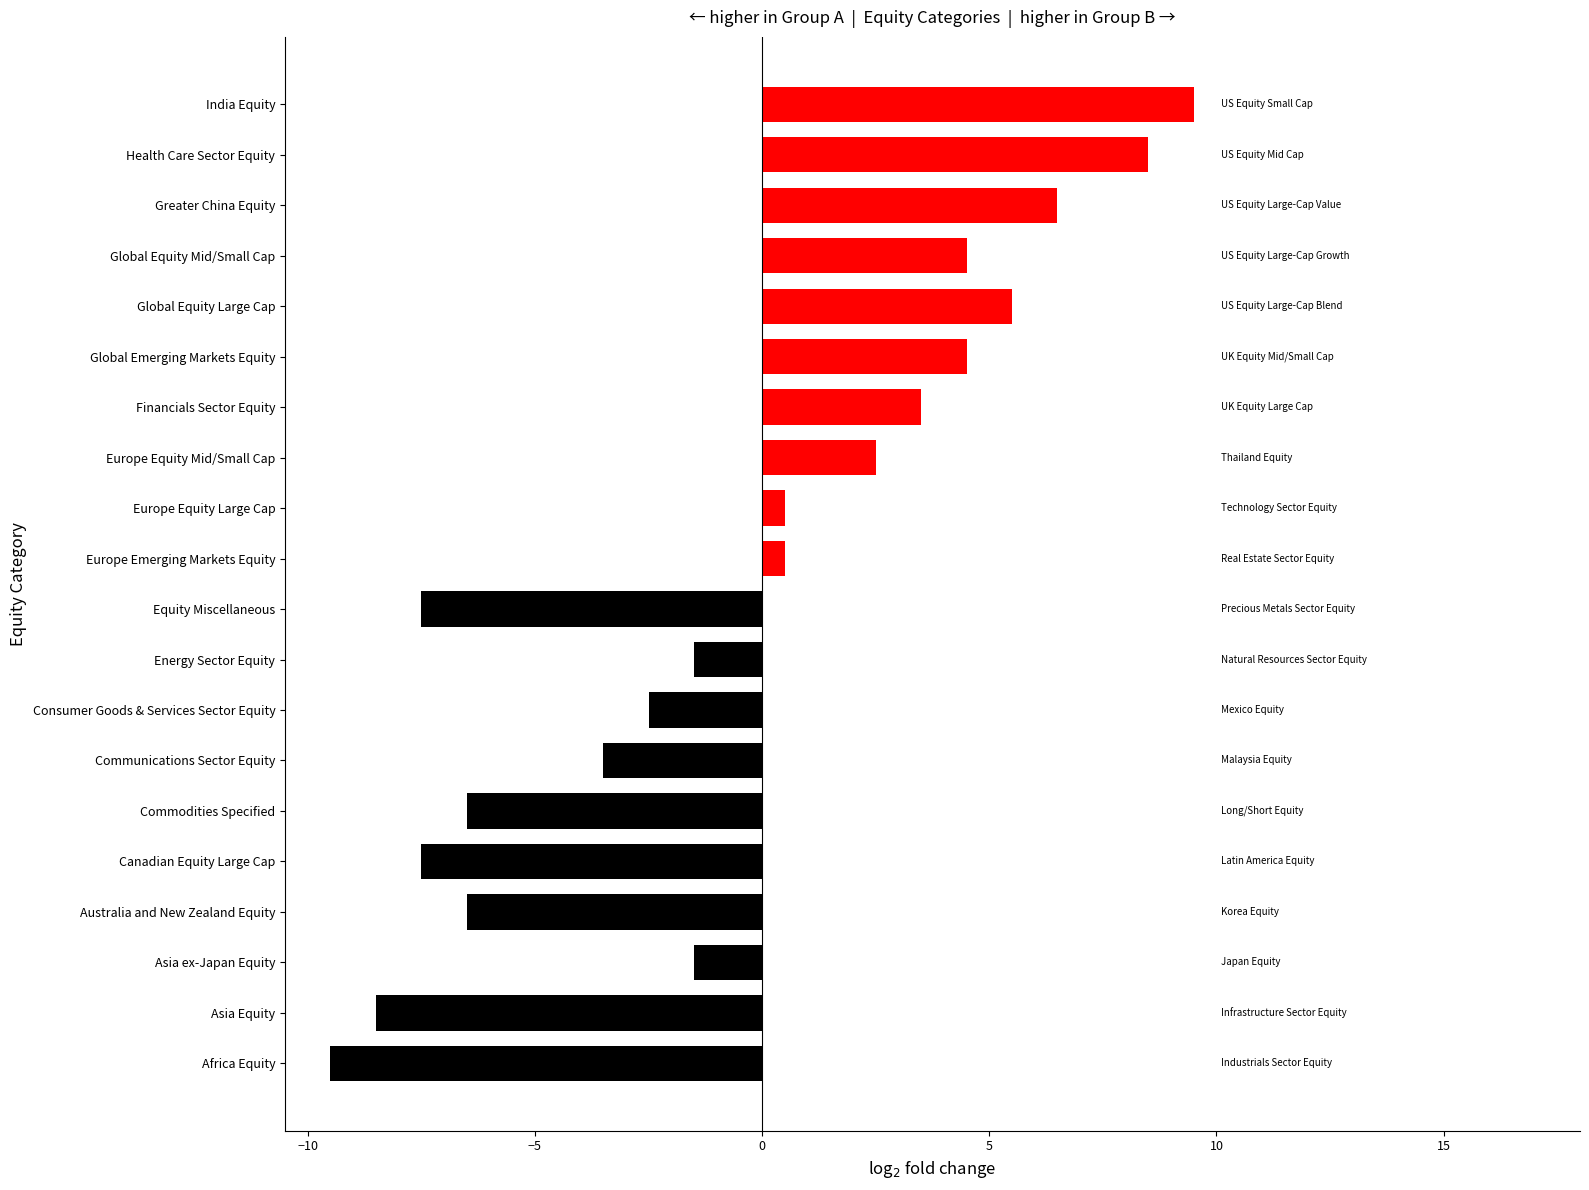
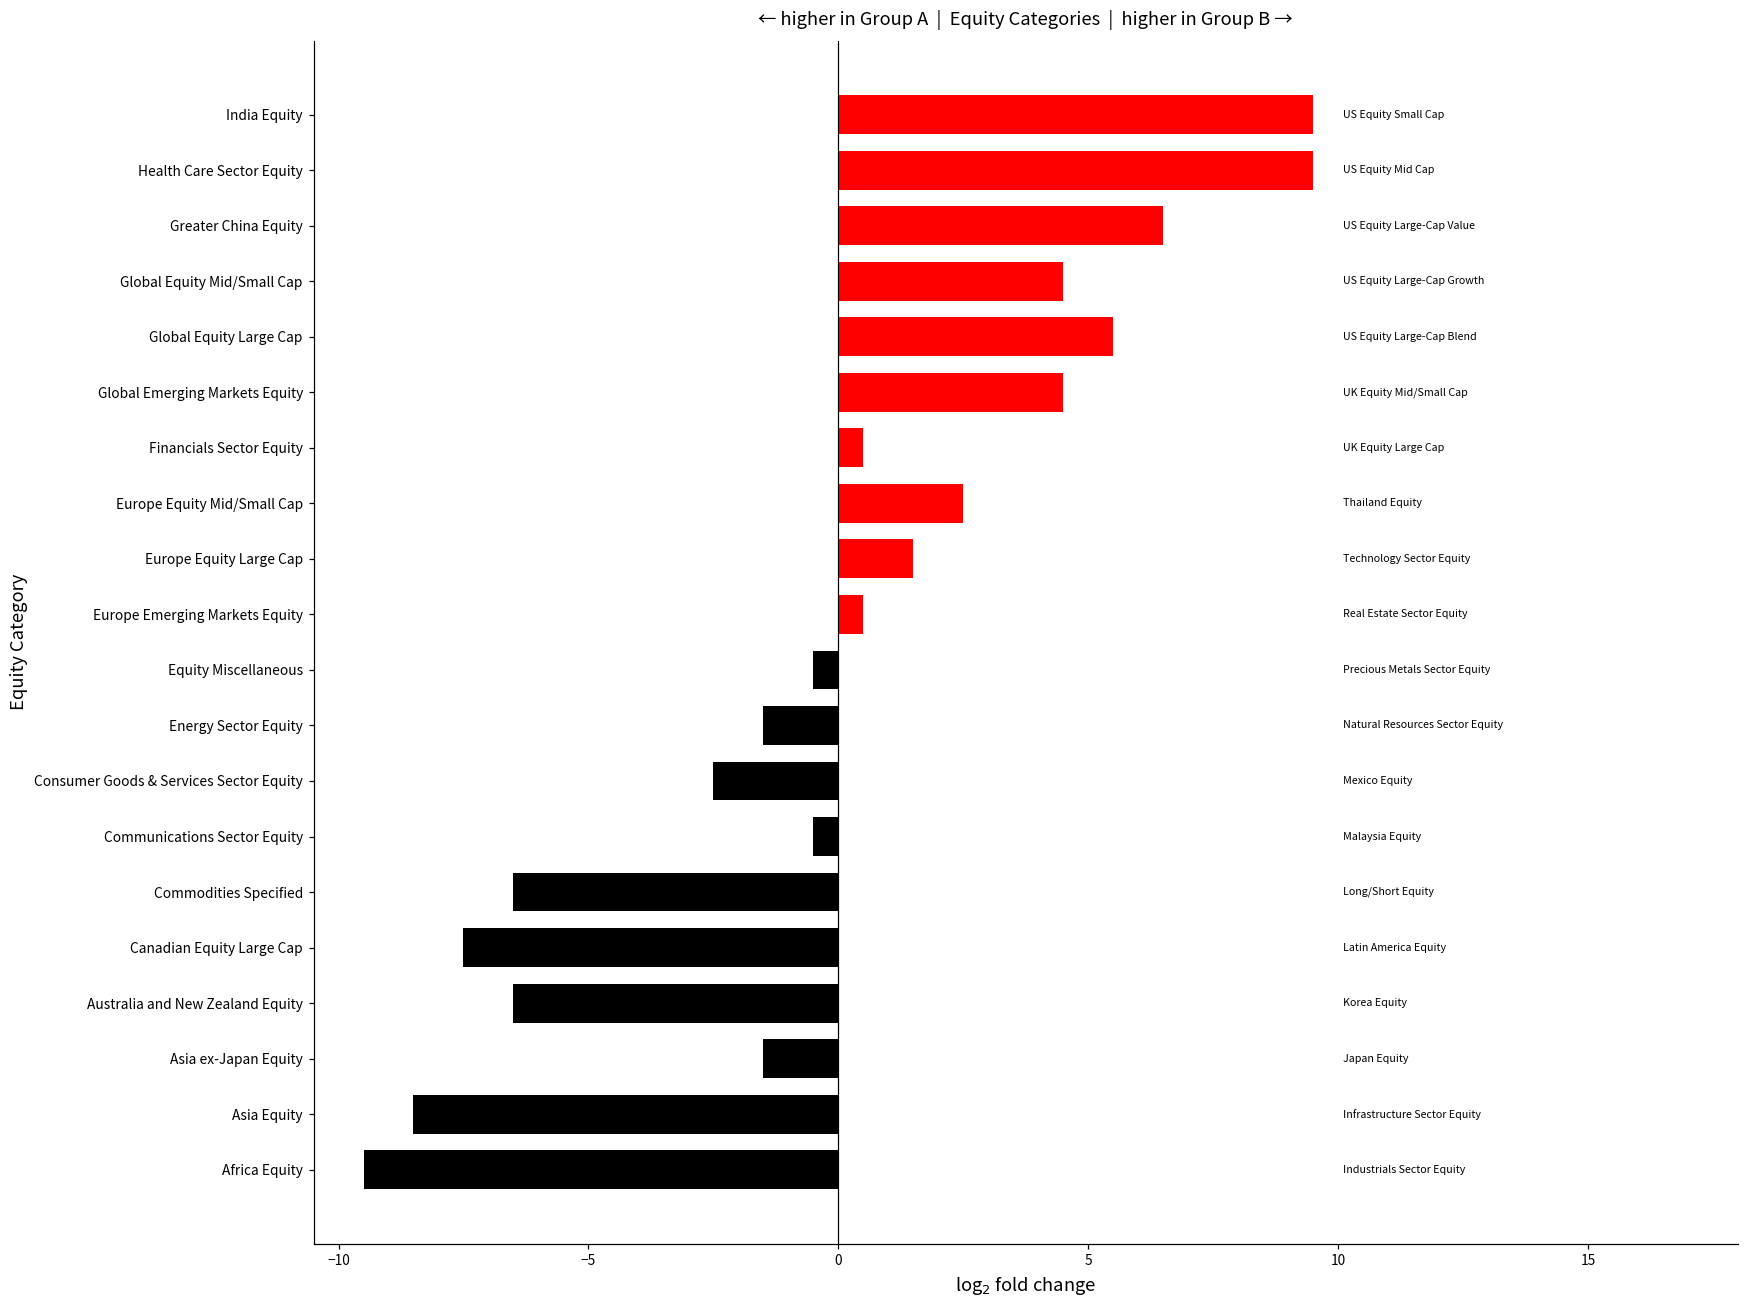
  {
    "India Equity": 9.5,
-   "Health Care Sector Equity": 8.5,
+   "Health Care Sector Equity": 9.5,
    "Greater China Equity": 6.5,
    "Global Equity Mid/Small Cap": 4.5,
    "Global Equity Large Cap": 5.5,
    "Global Emerging Markets Equity": 4.5,
-   "Financials Sector Equity": 3.5,
+   "Financials Sector Equity": 0.5,
    "Europe Equity Mid/Small Cap": 2.5,
-   "Europe Equity Large Cap": 0.5,
+   "Europe Equity Large Cap": 1.5,
    "Europe Emerging Markets Equity": 0.5,
-   "Equity Miscellaneous": -7.5,
+   "Equity Miscellaneous": -0.5,
    "Energy Sector Equity": -1.5,
    "Consumer Goods & Services Sector Equity": -2.5,
-   "Communications Sector Equity": -3.5,
+   "Communications Sector Equity": -0.5,
    "Commodities Specified": -6.5,
    "Canadian Equity Large Cap": -7.5,
    "Australia and New Zealand Equity": -6.5,
    "Asia ex-Japan Equity": -1.5,
    "Asia Equity": -8.5,
    "Africa Equity": -9.5
  }
